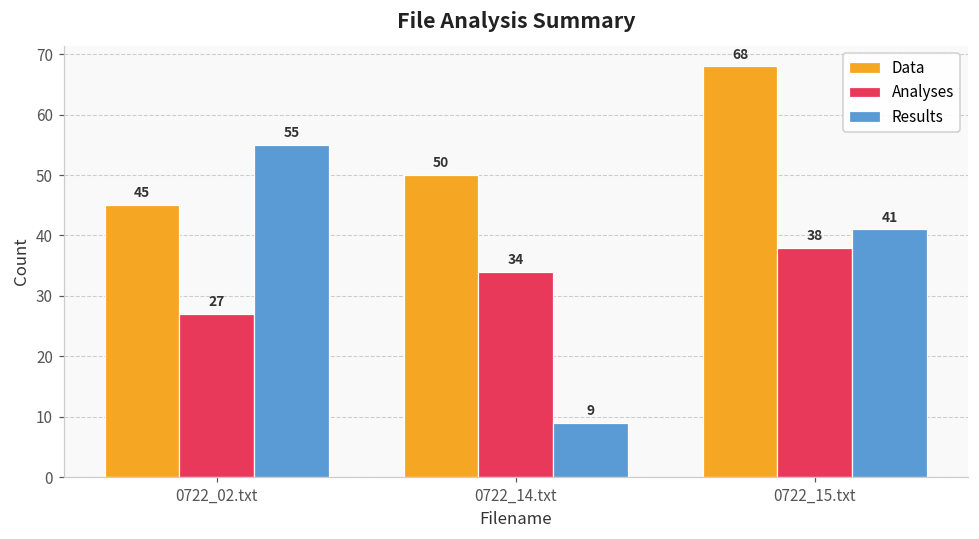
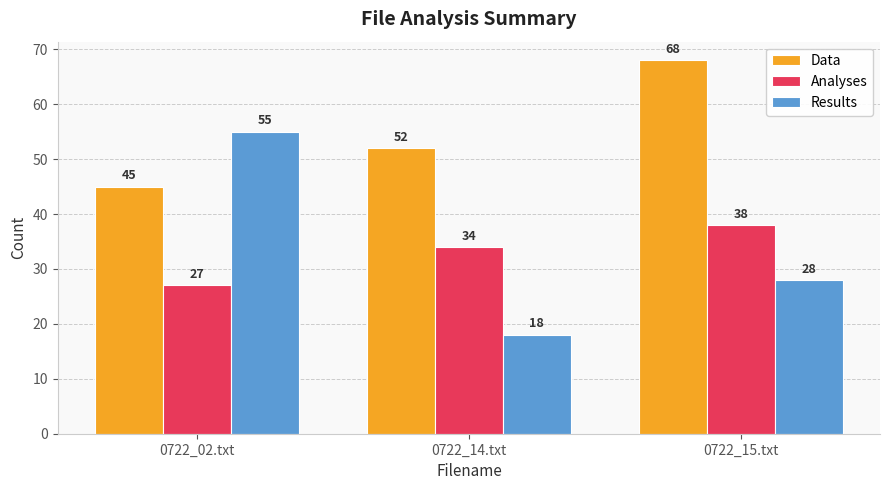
  {
    "Data": {
      "0722_02.txt": 45,
-     "0722_14.txt": 50,
+     "0722_14.txt": 52,
      "0722_15.txt": 68
    },
    "Analyses": {
      "0722_02.txt": 27,
      "0722_14.txt": 34,
      "0722_15.txt": 38
    },
    "Results": {
      "0722_02.txt": 55,
-     "0722_14.txt": 9,
-     "0722_15.txt": 41
+     "0722_14.txt": 18,
+     "0722_15.txt": 28
    }
  }
